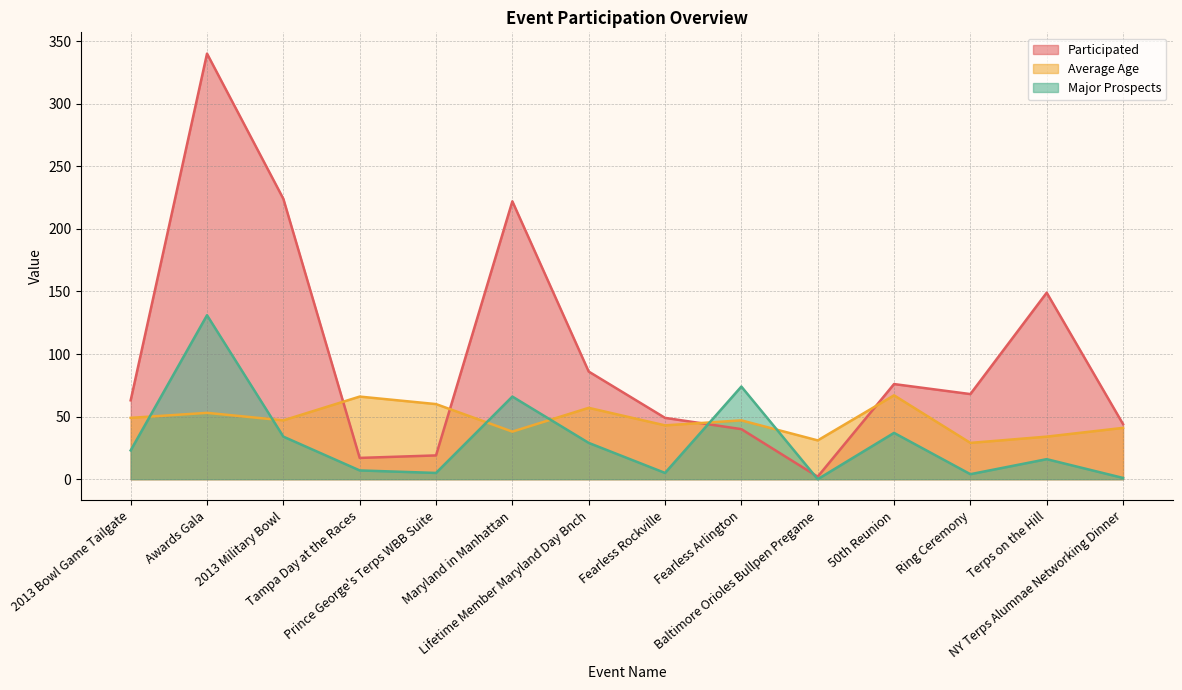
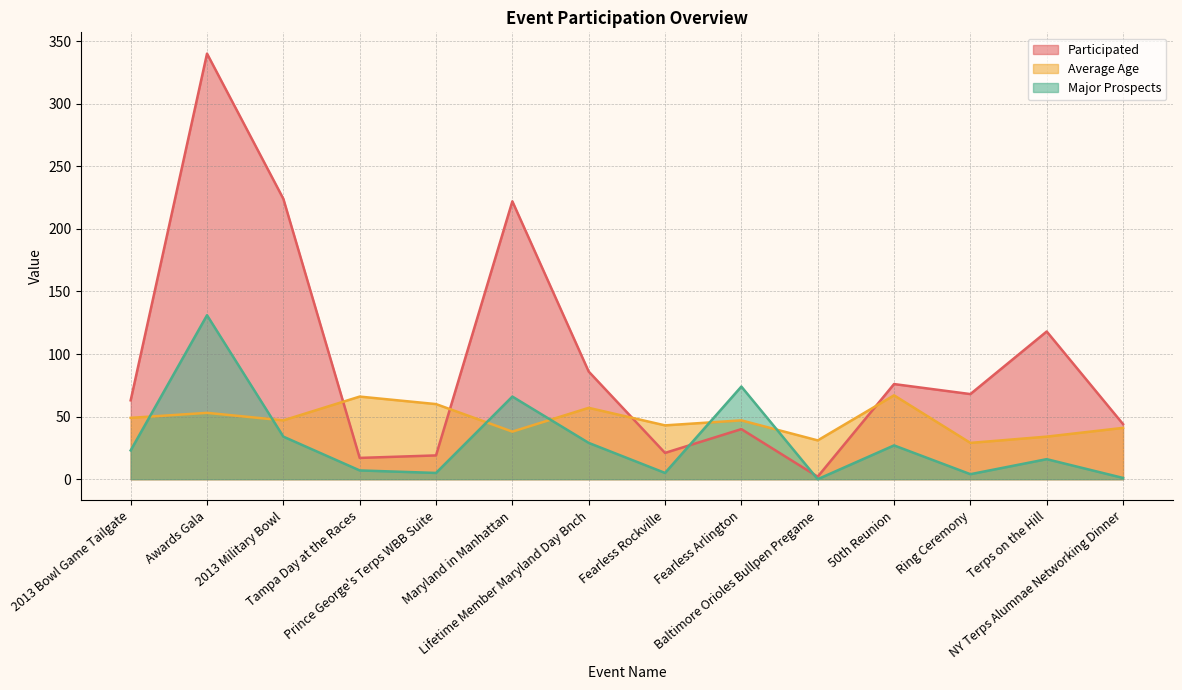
  {
    "Participated": {
      "2013 Bowl Game Tailgate": 63,
      "Awards Gala": 340,
      "2013 Military Bowl": 224,
      "Tampa Day at the Races": 17,
      "Prince George's Terps WBB Suite": 19,
      "Maryland in Manhattan": 222,
      "Lifetime Member Maryland Day Bnch": 86,
-     "Fearless Rockville": 49,
+     "Fearless Rockville": 21,
      "Fearless Arlington": 40,
      "50th Reunion": 76,
      "Ring Ceremony": 68,
-     "Terps on the Hill": 149,
+     "Terps on the Hill": 118,
      "NY Terps Alumnae Networking Dinner": 44
    },
    "Average Age": {
      "2013 Bowl Game Tailgate": 49,
      "Awards Gala": 53,
      "2013 Military Bowl": 47,
      "Tampa Day at the Races": 66,
      "Prince George's Terps WBB Suite": 60,
      "Maryland in Manhattan": 38,
      "Lifetime Member Maryland Day Bnch": 57,
      "Fearless Rockville": 43,
      "Fearless Arlington": 47,
      "Baltimore Orioles Bullpen Pregame": 31,
      "50th Reunion": 67,
      "Ring Ceremony": 29,
      "Terps on the Hill": 34,
      "NY Terps Alumnae Networking Dinner": 41
    },
    "Major Prospects": {
      "2013 Bowl Game Tailgate": 23,
      "Awards Gala": 131,
      "2013 Military Bowl": 34,
      "Tampa Day at the Races": 7,
      "Prince George's Terps WBB Suite": 5,
      "Maryland in Manhattan": 66,
      "Lifetime Member Maryland Day Bnch": 29,
      "Fearless Rockville": 5,
      "Fearless Arlington": 74,
-     "50th Reunion": 37,
+     "50th Reunion": 27,
      "Ring Ceremony": 4,
      "Terps on the Hill": 16,
      "NY Terps Alumnae Networking Dinner": 1
    }
  }
